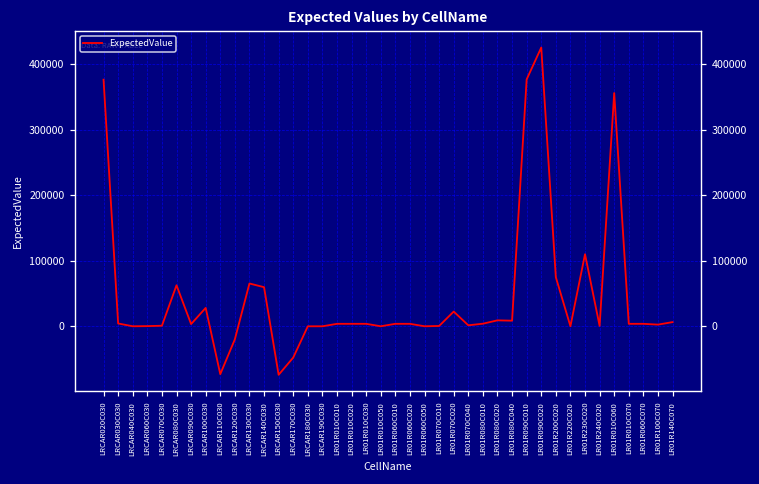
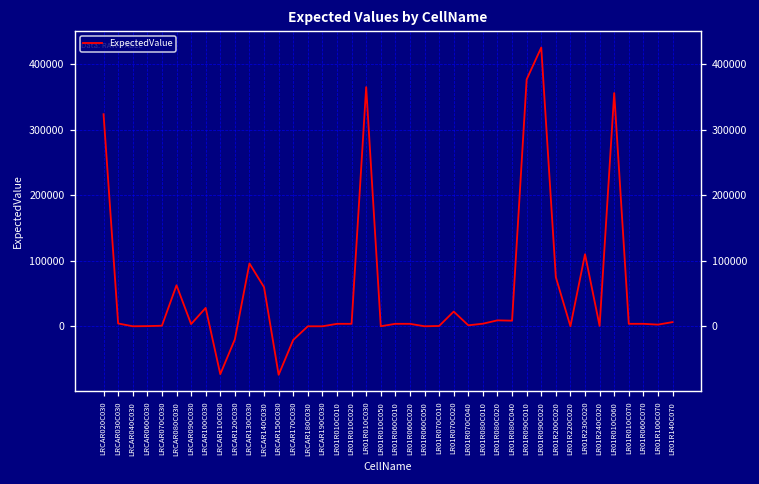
  {
-   "LRCAR020C030": 380000,
+   "LRCAR020C030": 320000,
    "LRCAR030C030": 0,
    "LRCAR040C030": 0,
    "LRCAR060C030": 0,
    "LRCAR070C030": 0,
    "LRCAR080C030": 60000,
    "LRCAR090C030": 0,
    "LRCAR100C030": 30000,
    "LRCAR110C030": -70000,
    "LRCAR120C030": -20000,
-   "LRCAR130C030": 70000,
+   "LRCAR130C030": 100000,
    "LRCAR140C030": 60000,
    "LRCAR150C030": -70000,
-   "LRCAR170C030": -50000,
+   "LRCAR170C030": -20000,
    "LRCAR180C030": 0,
    "LRCAR190C030": 0,
    "LR01R010C010": 0,
    "LR01R010C020": 0,
-   "LR01R010C030": 0,
+   "LR01R010C030": 370000,
    "LR01R010C050": 0,
    "LR01R060C010": 0,
    "LR01R060C020": 0,
    "LR01R060C050": 0,
    "LR01R070C010": 0,
    "LR01R070C020": 20000,
    "LR01R070C040": 0,
    "LR01R080C010": 0,
    "LR01R080C020": 10000,
    "LR01R080C040": 10000,
    "LR01R090C010": 380000,
    "LR01R090C020": 430000,
    "LR01R200C020": 70000,
    "LR01R220C020": 0,
    "LR01R230C020": 110000,
    "LR01R240C020": 0,
    "LR01R010C060": 360000,
    "LR01R010C070": 0,
    "LR01R060C070": 0,
    "LR01R100C070": 0,
    "LR01R140C070": 10000
  }
